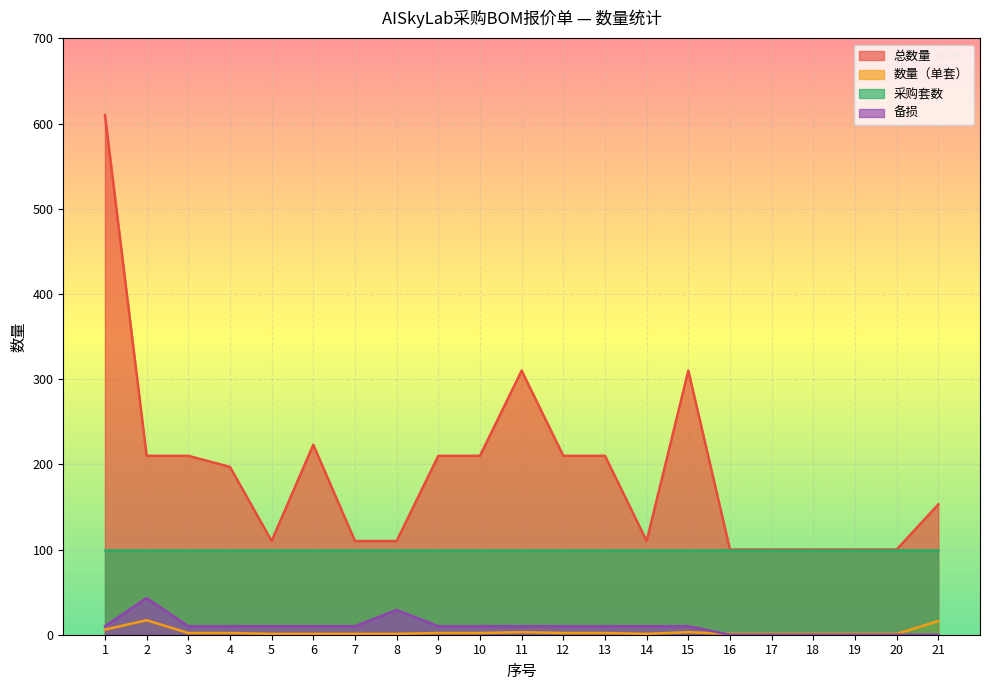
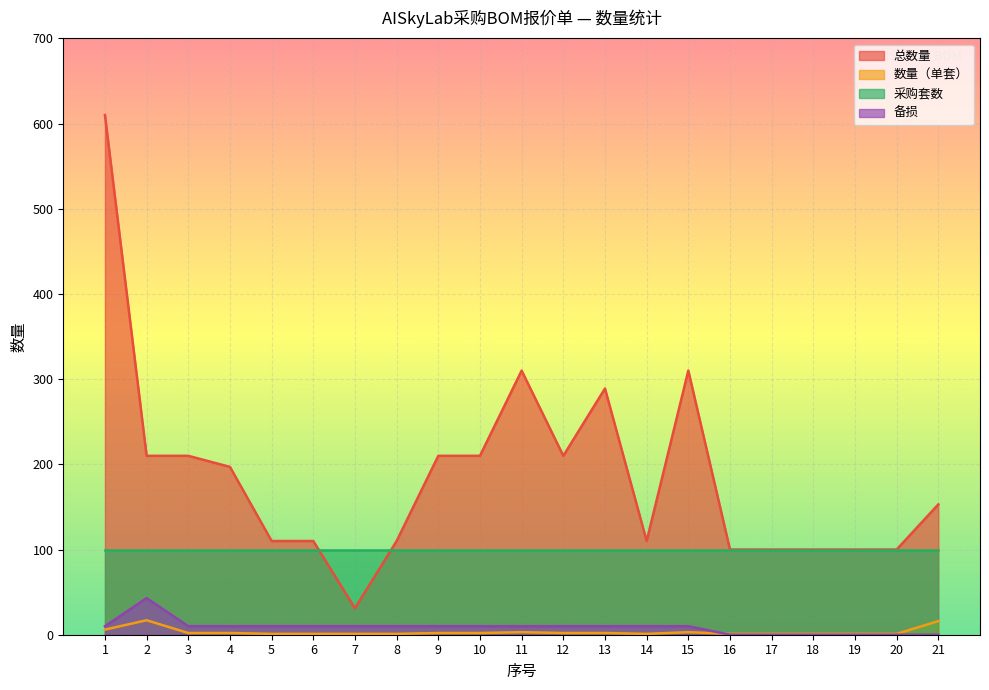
  {
    "总数量": {
      "1": 610,
      "2": 210,
      "3": 210,
      "4": 200,
      "5": 110,
-     "6": 220,
-     "7": 110,
+     "6": 110,
+     "7": 30,
      "8": 110,
      "9": 210,
      "10": 210,
      "11": 310,
      "12": 210,
-     "13": 210,
+     "13": 290,
      "14": 110,
      "15": 310,
      "21": 150
    },
    "数量（单套）": {
      "1": 10,
      "2": 20,
      "3": 0,
      "4": 0,
      "5": 0,
      "6": 0,
      "7": 0,
      "8": 0,
      "9": 0,
      "10": 0,
      "11": 0,
      "12": 0,
      "13": 0,
      "14": 0,
      "15": 0,
      "21": 20
    },
    "采购套数": {
      "1": 100,
      "2": 100,
      "3": 100,
      "4": 100,
      "5": 100,
      "6": 100,
      "7": 100,
      "8": 100,
      "9": 100,
      "10": 100,
      "11": 100,
      "12": 100,
      "13": 100,
      "14": 100,
      "15": 100,
      "21": 100
    },
    "备损": {
      "1": 10,
      "2": 40,
      "3": 10,
      "4": 10,
      "5": 10,
      "6": 10,
      "7": 10,
-     "8": 30,
+     "8": 10,
      "9": 10,
      "10": 10,
      "11": 10,
      "12": 10,
      "13": 10,
      "14": 10,
      "15": 10,
      "21": 0
    }
  }
